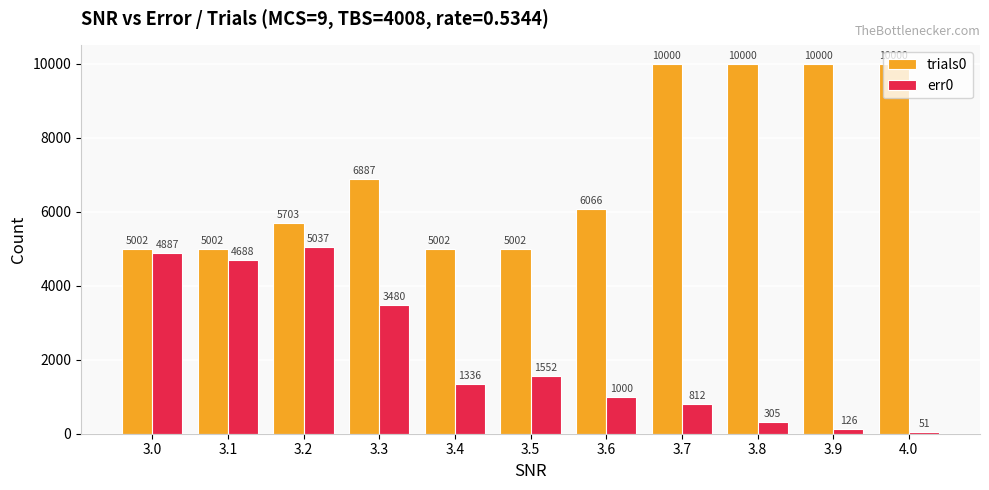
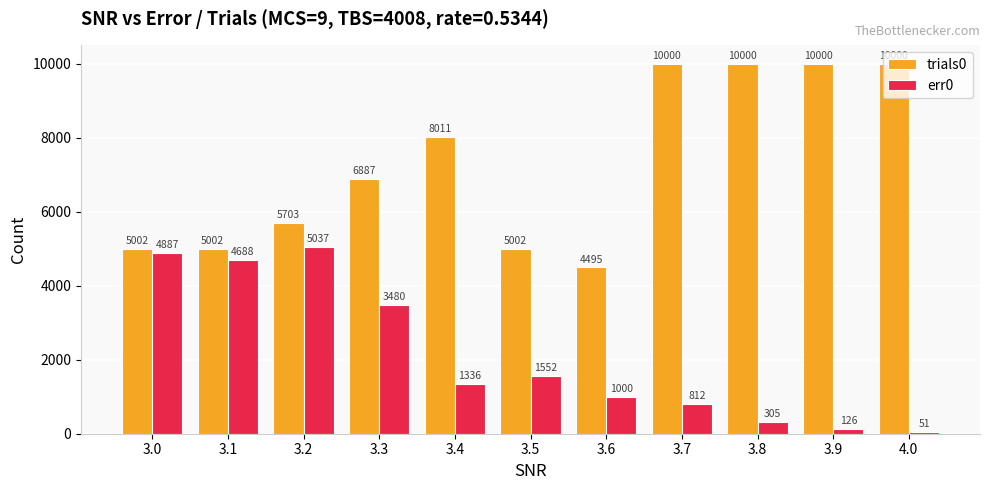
  {
    "trials0": {
      "3.0": 5002,
      "3.1": 5002,
      "3.2": 5703,
      "3.3": 6887,
-     "3.4": 5002,
+     "3.4": 8011,
      "3.5": 5002,
-     "3.6": 6066,
+     "3.6": 4495,
      "3.7": 10000,
      "3.8": 10000,
      "3.9": 10000
    },
    "err0": {
      "3.0": 4887,
      "3.1": 4688,
      "3.2": 5037,
      "3.3": 3480,
      "3.4": 1336,
      "3.5": 1552,
      "3.6": 1000,
      "3.7": 812,
      "3.8": 305,
      "3.9": 126,
      "4.0": 51
    }
  }
